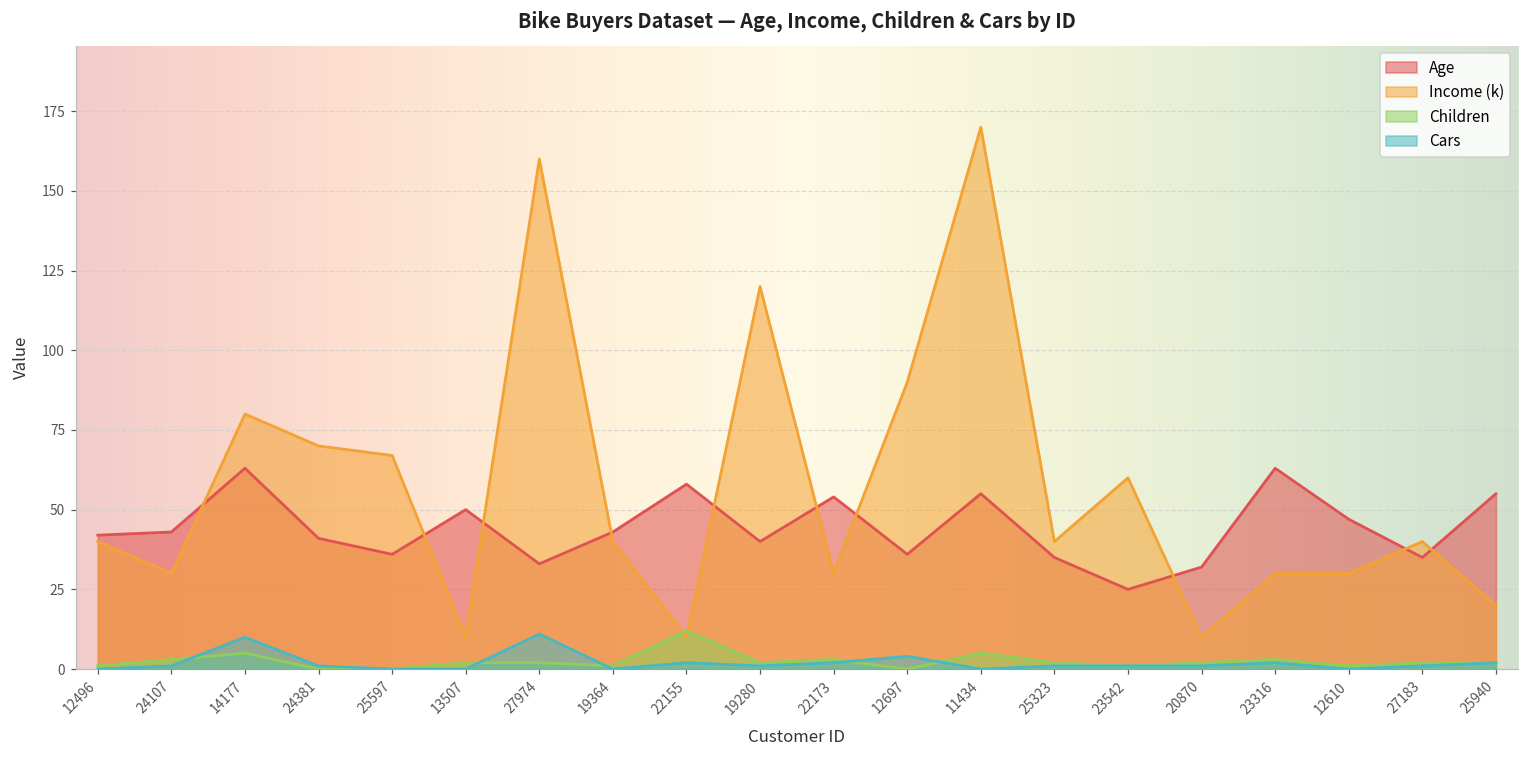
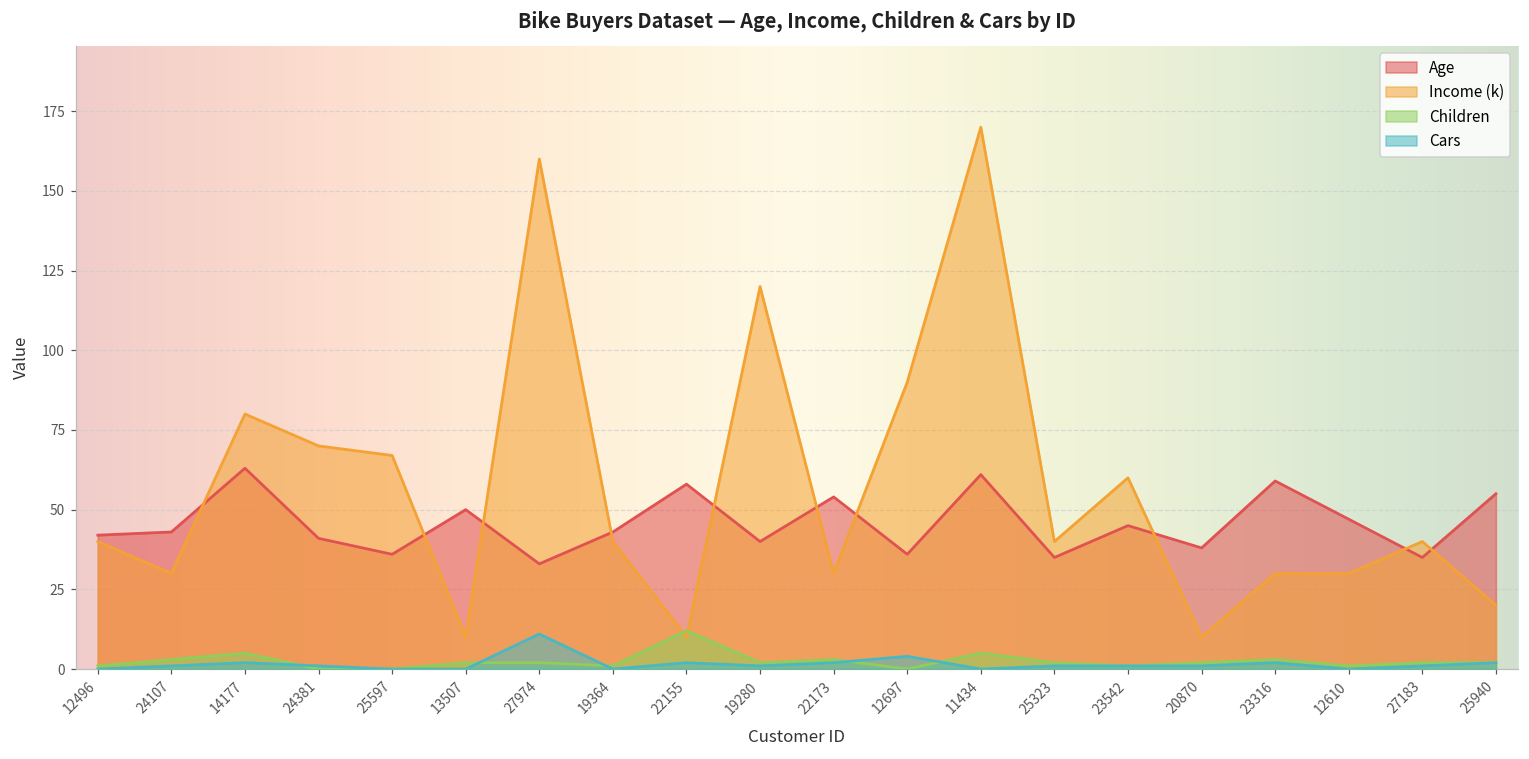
  {
    "Age": {
      "12496": 42,
      "24107": 43,
      "14177": 63,
      "24381": 41,
      "25597": 36,
      "13507": 50,
      "27974": 33,
      "19364": 43,
      "22155": 58,
      "19280": 40,
      "22173": 54,
      "12697": 36,
-     "11434": 55,
+     "11434": 61,
      "25323": 35,
-     "23542": 25,
-     "20870": 32,
-     "23316": 63,
+     "23542": 45,
+     "20870": 38,
+     "23316": 59,
      "12610": 47,
      "27183": 35,
      "25940": 55
    },
    "Income (k)": {
      "12496": 40,
      "24107": 30,
      "14177": 80,
      "24381": 70,
      "25597": 67,
      "13507": 10,
      "27974": 160,
      "19364": 40,
      "22155": 10,
      "19280": 120,
      "22173": 30,
      "12697": 90,
      "11434": 170,
      "25323": 40,
      "23542": 60,
      "20870": 10,
      "23316": 30,
      "12610": 30,
      "27183": 40,
      "25940": 20
    },
    "Children": {
      "12496": 1,
      "24107": 3,
      "14177": 5,
      "24381": 0,
      "13507": 2,
      "27974": 2,
      "19364": 1,
      "22155": 12,
      "19280": 2,
      "22173": 3,
      "12697": 0,
      "11434": 5,
      "25323": 2,
      "20870": 2,
      "23316": 3,
      "12610": 1,
      "27183": 2
    },
    "Cars": {
      "12496": 0,
      "24107": 1,
-     "14177": 10,
+     "14177": 2,
      "24381": 1,
      "13507": 0,
      "27974": 11,
      "19364": 0,
      "22155": 2,
      "19280": 1,
      "22173": 2,
      "12697": 4,
      "11434": 0,
      "25323": 1,
      "20870": 1,
      "23316": 2,
      "12610": 0,
      "27183": 1
    }
  }
